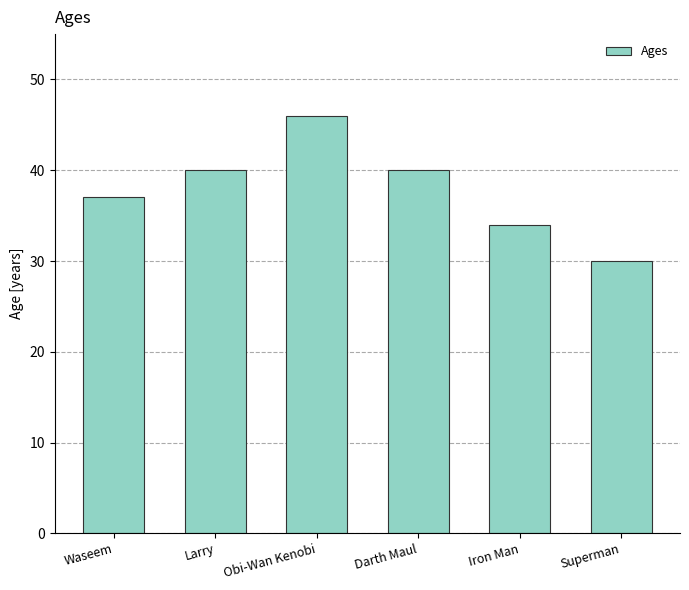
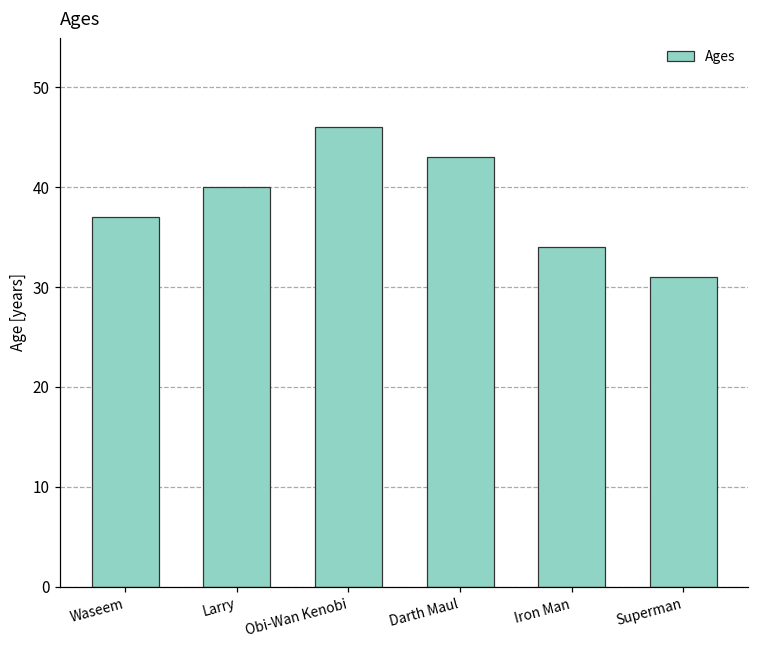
  {
    "Waseem": 37,
    "Larry": 40,
    "Obi-Wan Kenobi": 46,
-   "Darth Maul": 40,
+   "Darth Maul": 43,
    "Iron Man": 34,
-   "Superman": 30
+   "Superman": 31
  }
